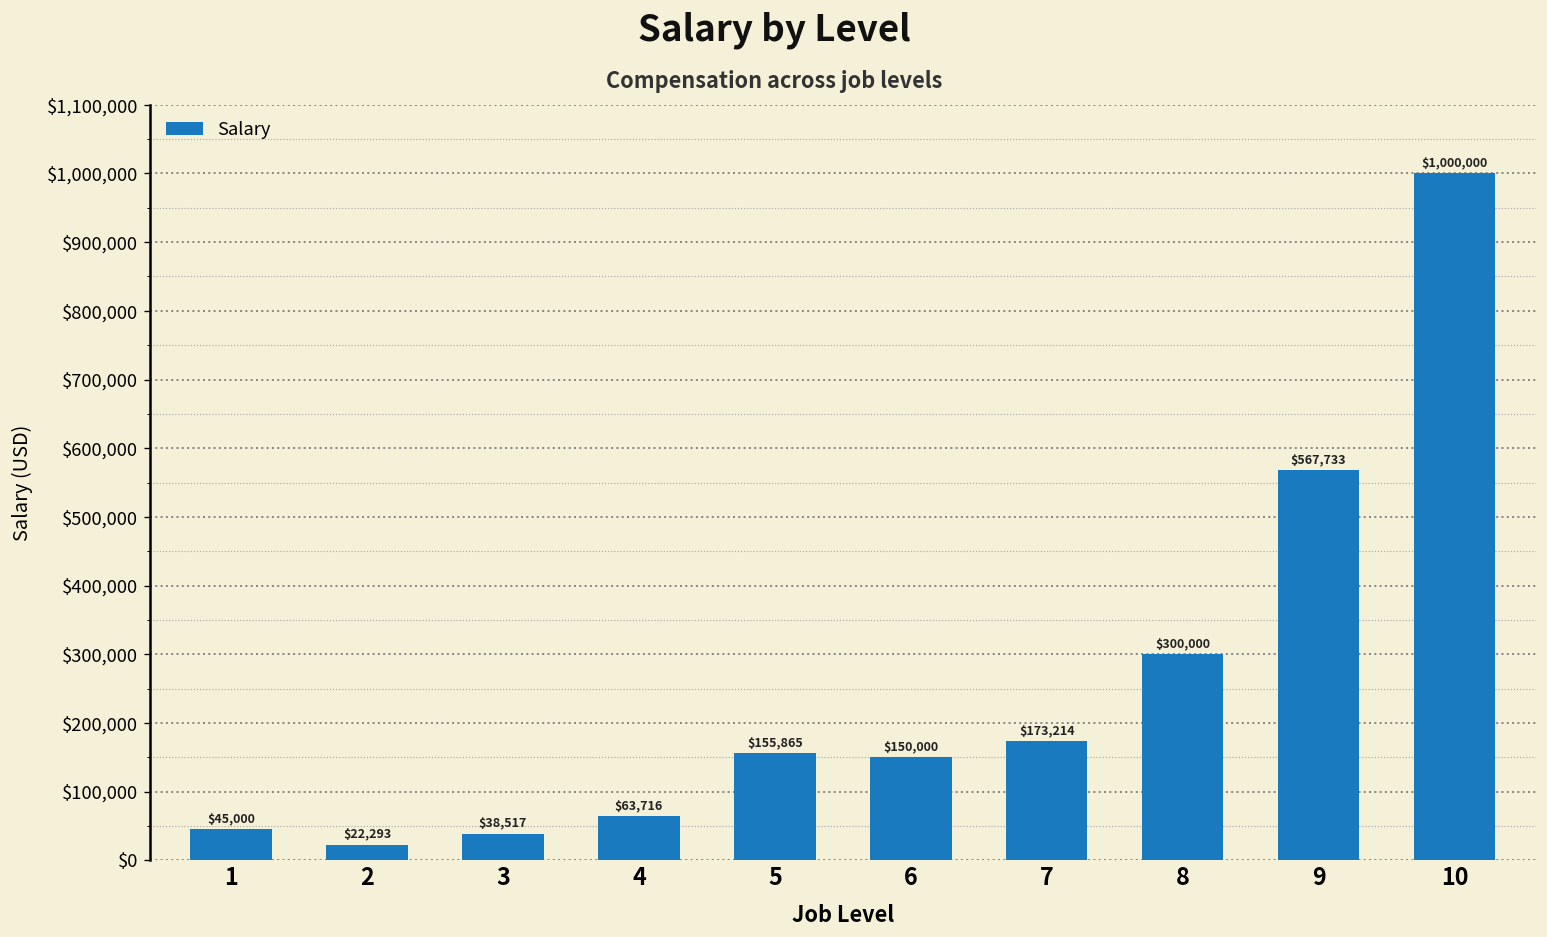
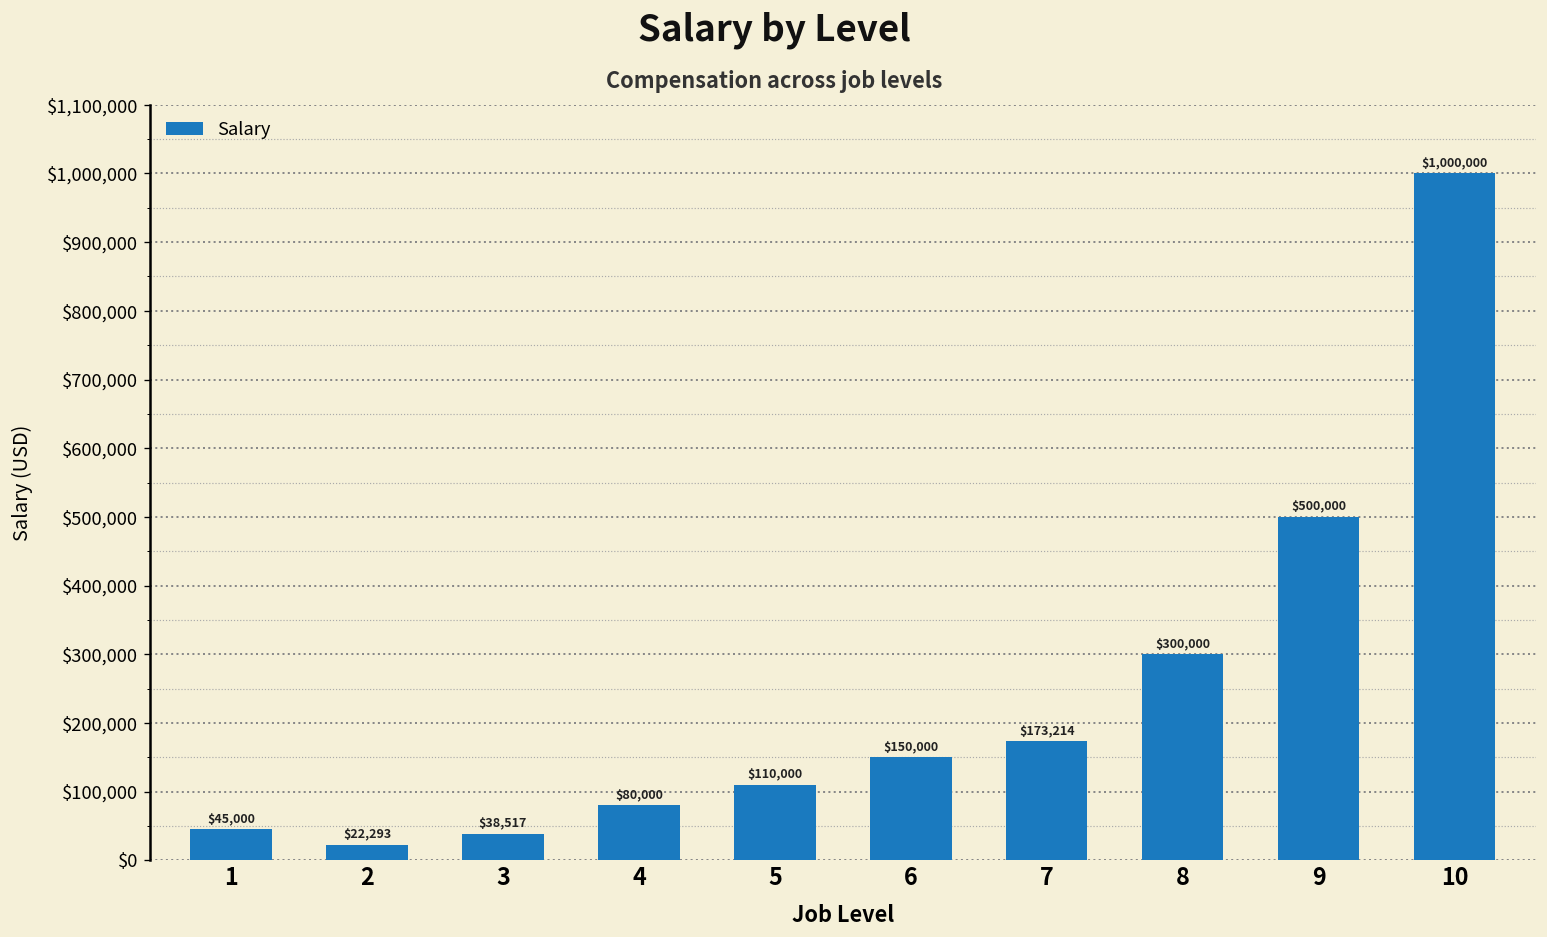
  {
    "1": "$45,000",
    "2": "$22,293",
    "3": "$38,517",
-   "4": "$63,716",
-   "5": "$155,865",
+   "4": "$80,000",
+   "5": "$110,000",
    "6": "$150,000",
    "7": "$173,214",
    "8": "$300,000",
-   "9": "$567,733",
+   "9": "$500,000",
    "10": "$1,000,000"
  }
